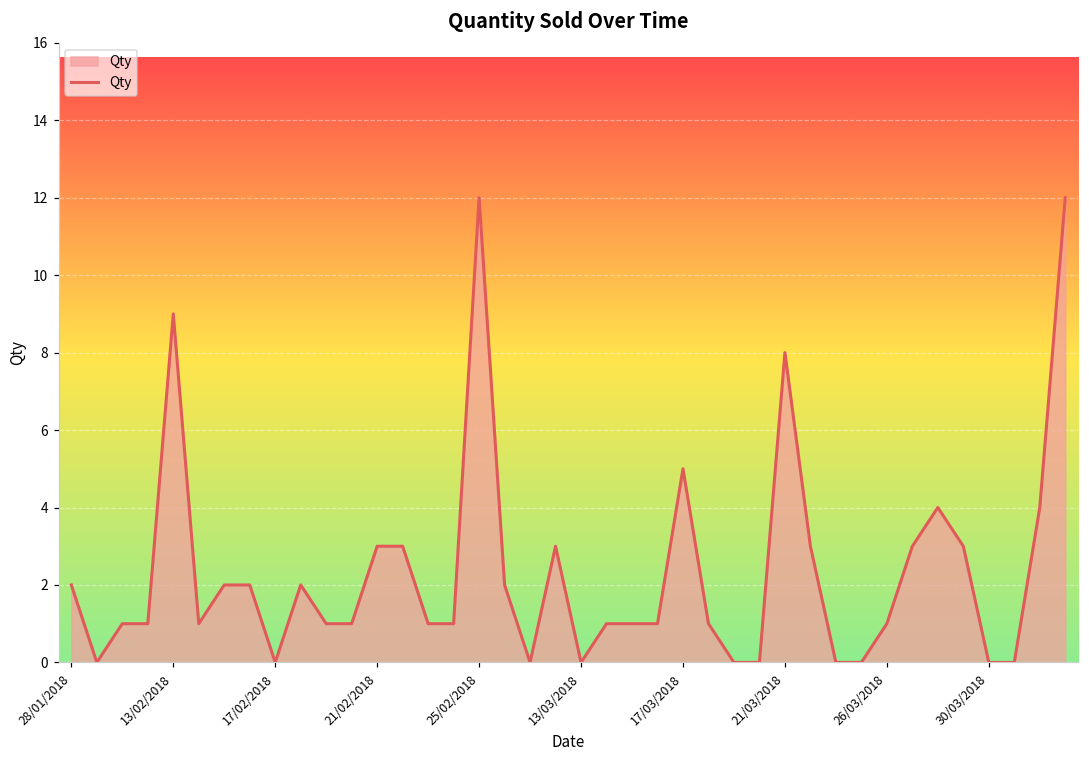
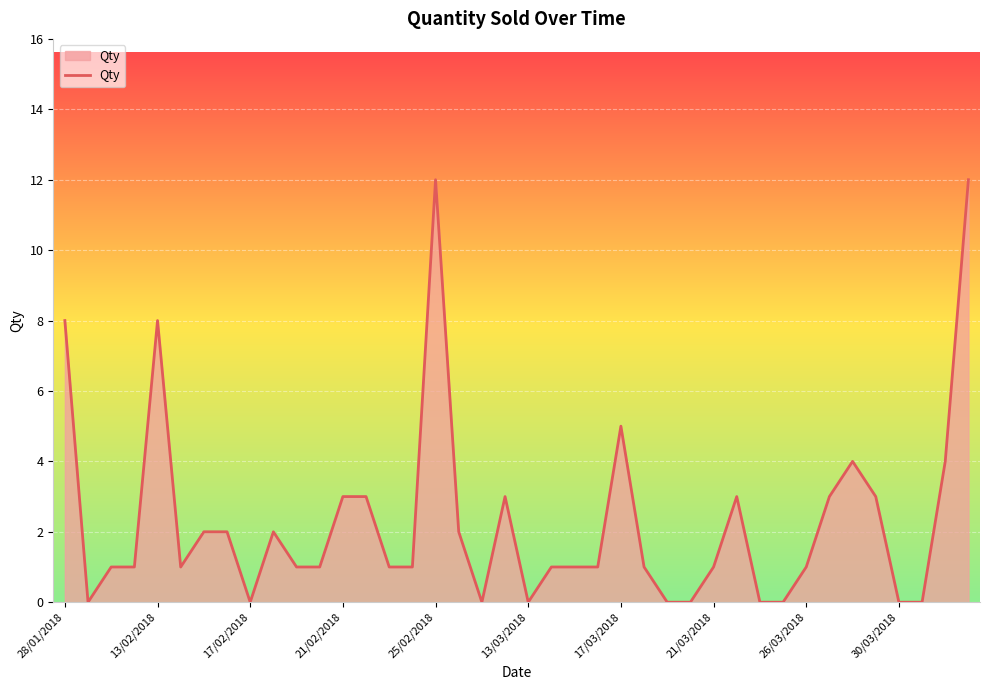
  {
-   "28/01/2018": 2,
-   "13/02/2018": 9,
+   "28/01/2018": 8,
+   "13/02/2018": 8,
    "17/02/2018": 0,
    "21/02/2018": 3,
    "25/02/2018": 12,
    "13/03/2018": 0,
    "17/03/2018": 5,
-   "21/03/2018": 8,
+   "21/03/2018": 1,
    "26/03/2018": 1,
    "30/03/2018": 0
  }
